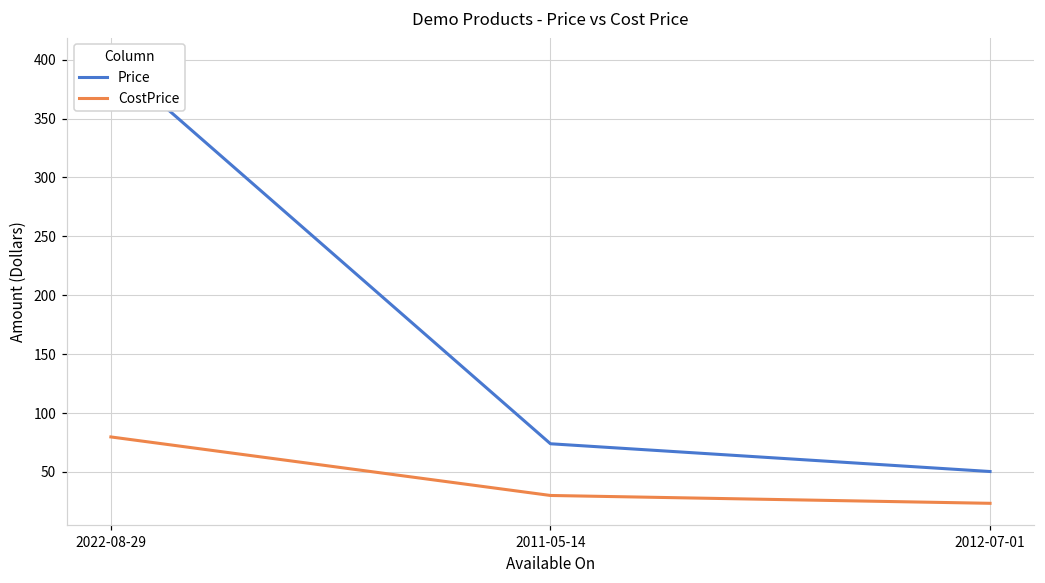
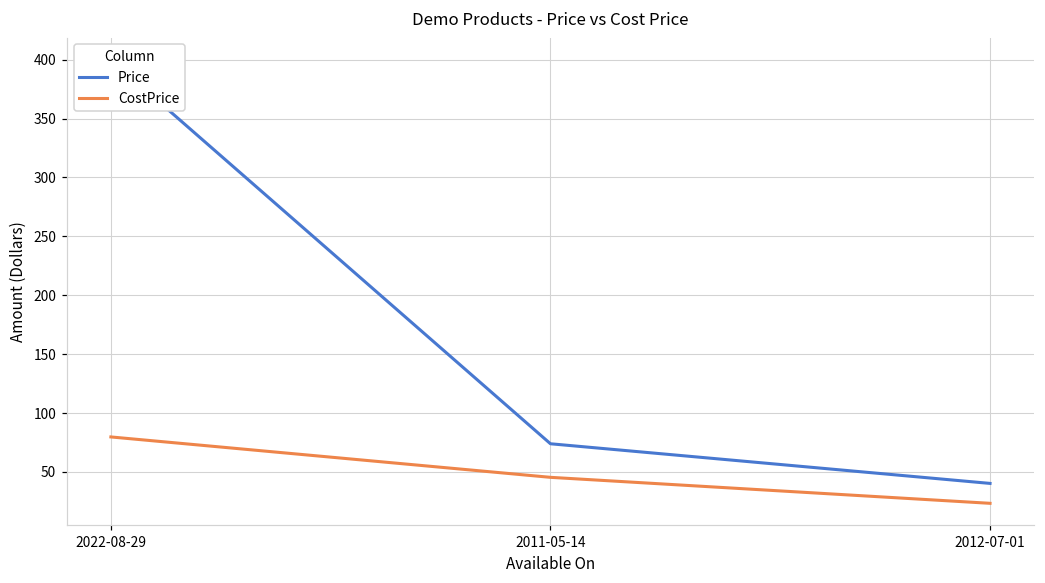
  {
    "Price": {
      "2011-05-14": 74,
-     "2012-07-01": 50
+     "2012-07-01": 40
    },
    "CostPrice": {
      "2022-08-29": 80,
-     "2011-05-14": 30,
+     "2011-05-14": 45,
      "2012-07-01": 23
    }
  }
